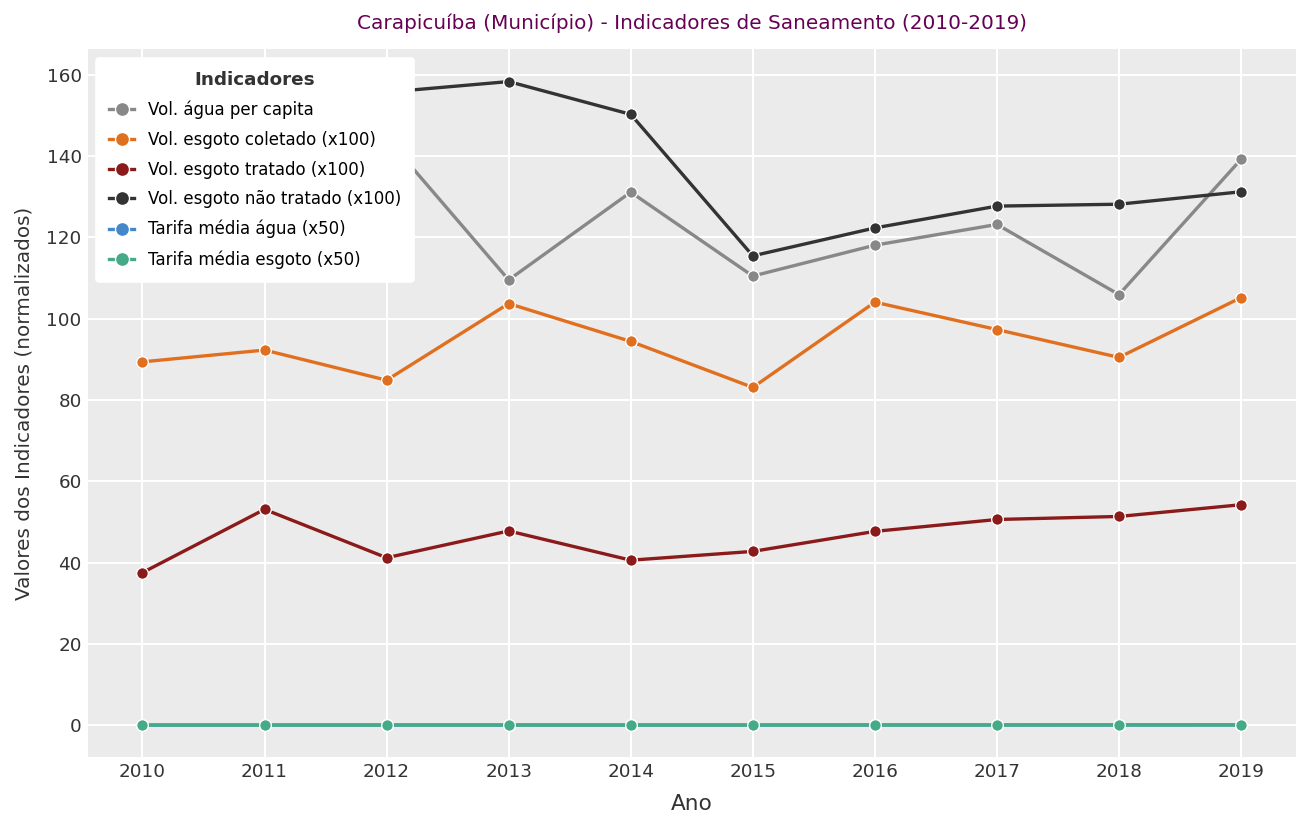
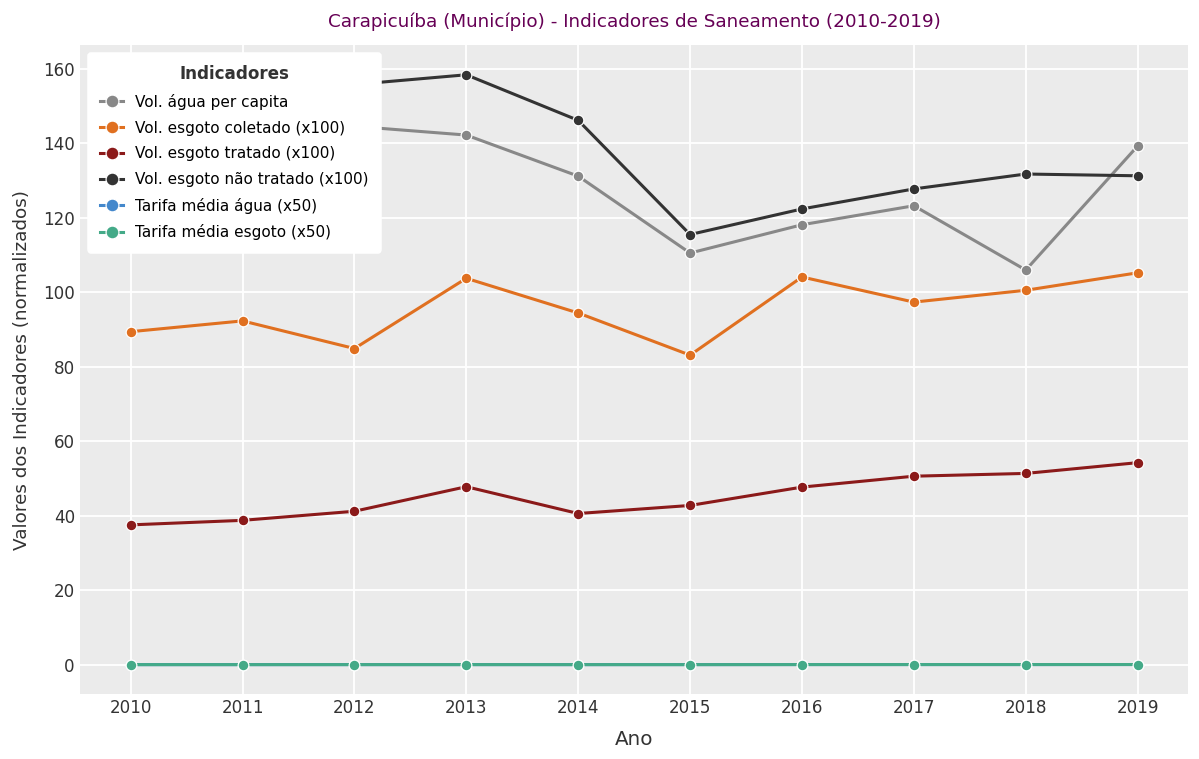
  {
    "Vol. água per capita": {
-     "2013": 110,
+     "2013": 142,
      "2014": 131,
      "2015": 110,
      "2016": 118,
      "2017": 123,
      "2018": 106,
      "2019": 139
    },
    "Vol. esgoto coletado (x100)": {
      "2010": 89,
      "2011": 92,
      "2012": 85,
      "2013": 104,
      "2014": 94,
      "2015": 83,
      "2016": 104,
      "2017": 97,
-     "2018": 90,
+     "2018": 100,
      "2019": 105
    },
    "Vol. esgoto tratado (x100)": {
      "2010": 38,
-     "2011": 53,
+     "2011": 39,
      "2012": 41,
      "2013": 48,
      "2014": 41,
      "2015": 43,
      "2016": 48,
      "2017": 51,
      "2018": 51,
      "2019": 54
    },
    "Vol. esgoto não tratado (x100)": {
      "2013": 158,
-     "2014": 150,
+     "2014": 146,
      "2015": 115,
      "2016": 122,
      "2017": 128,
-     "2018": 128,
+     "2018": 132,
      "2019": 131
    },
    "Tarifa média esgoto (x50)": {
      "2010": 0,
      "2011": 0,
      "2012": 0,
      "2013": 0,
      "2014": 0,
      "2015": 0,
      "2016": 0,
      "2017": 0,
      "2018": 0,
      "2019": 0
    }
  }
